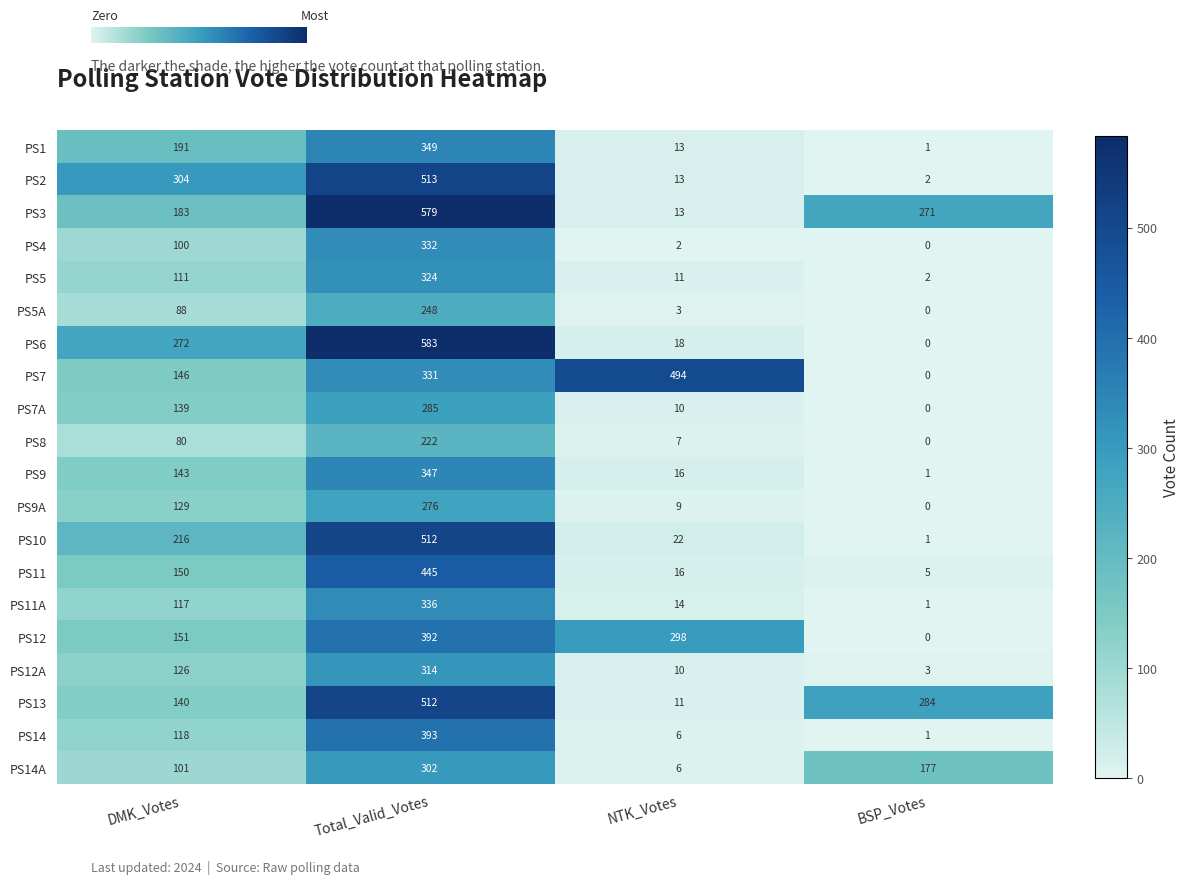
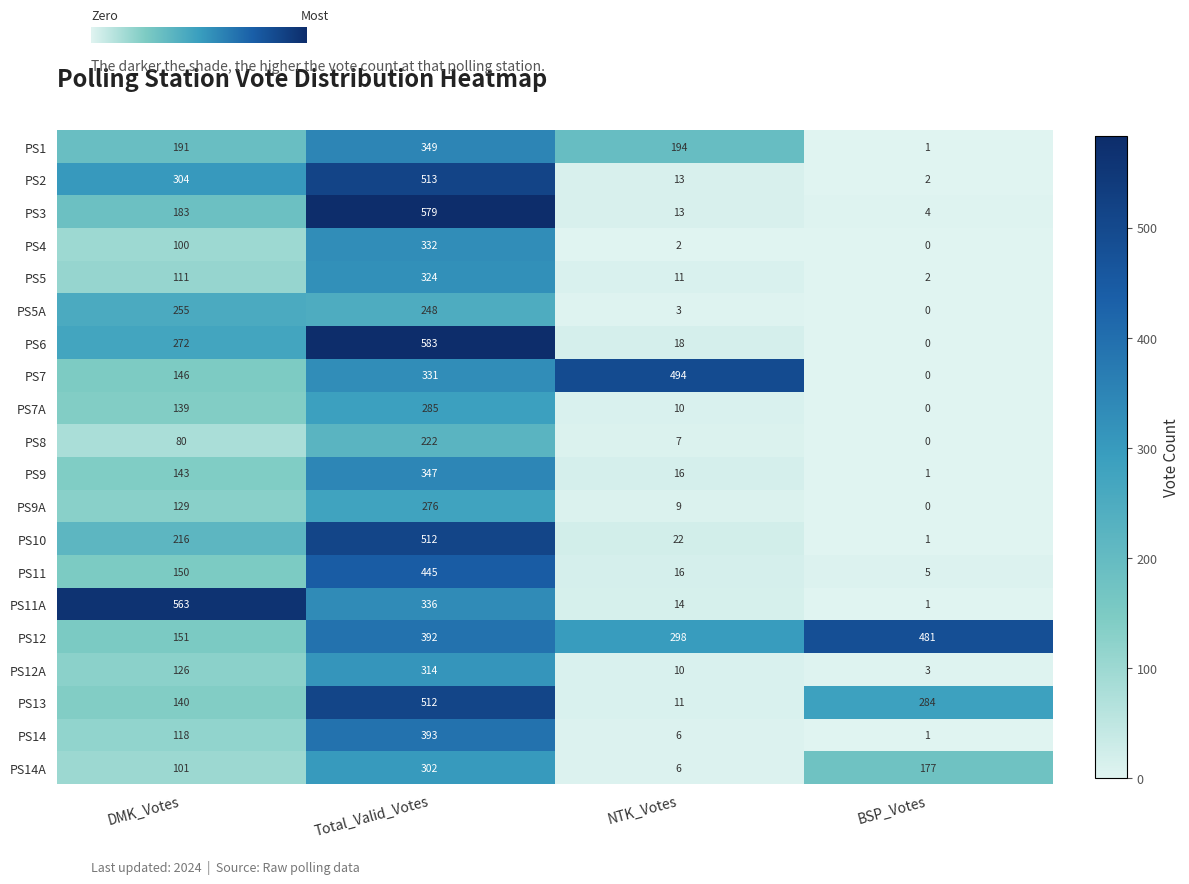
  {
    "PS1": {
      "DMK_Votes": 191,
      "Total_Valid_Votes": 349,
-     "NTK_Votes": 13,
+     "NTK_Votes": 194,
      "BSP_Votes": 1
    },
    "PS2": {
      "DMK_Votes": 304,
      "Total_Valid_Votes": 513,
      "NTK_Votes": 13,
      "BSP_Votes": 2
    },
    "PS3": {
      "DMK_Votes": 183,
      "Total_Valid_Votes": 579,
      "NTK_Votes": 13,
-     "BSP_Votes": 271
+     "BSP_Votes": 4
    },
    "PS4": {
      "DMK_Votes": 100,
      "Total_Valid_Votes": 332,
      "NTK_Votes": 2,
      "BSP_Votes": 0
    },
    "PS5": {
      "DMK_Votes": 111,
      "Total_Valid_Votes": 324,
      "NTK_Votes": 11,
      "BSP_Votes": 2
    },
    "PS5A": {
-     "DMK_Votes": 88,
+     "DMK_Votes": 255,
      "Total_Valid_Votes": 248,
      "NTK_Votes": 3,
      "BSP_Votes": 0
    },
    "PS6": {
      "DMK_Votes": 272,
      "Total_Valid_Votes": 583,
      "NTK_Votes": 18,
      "BSP_Votes": 0
    },
    "PS7": {
      "DMK_Votes": 146,
      "Total_Valid_Votes": 331,
      "NTK_Votes": 494,
      "BSP_Votes": 0
    },
    "PS7A": {
      "DMK_Votes": 139,
      "Total_Valid_Votes": 285,
      "NTK_Votes": 10,
      "BSP_Votes": 0
    },
    "PS8": {
      "DMK_Votes": 80,
      "Total_Valid_Votes": 222,
      "NTK_Votes": 7,
      "BSP_Votes": 0
    },
    "PS9": {
      "DMK_Votes": 143,
      "Total_Valid_Votes": 347,
      "NTK_Votes": 16,
      "BSP_Votes": 1
    },
    "PS9A": {
      "DMK_Votes": 129,
      "Total_Valid_Votes": 276,
      "NTK_Votes": 9,
      "BSP_Votes": 0
    },
    "PS10": {
      "DMK_Votes": 216,
      "Total_Valid_Votes": 512,
      "NTK_Votes": 22,
      "BSP_Votes": 1
    },
    "PS11": {
      "DMK_Votes": 150,
      "Total_Valid_Votes": 445,
      "NTK_Votes": 16,
      "BSP_Votes": 5
    },
    "PS11A": {
-     "DMK_Votes": 117,
+     "DMK_Votes": 563,
      "Total_Valid_Votes": 336,
      "NTK_Votes": 14,
      "BSP_Votes": 1
    },
    "PS12": {
      "DMK_Votes": 151,
      "Total_Valid_Votes": 392,
      "NTK_Votes": 298,
-     "BSP_Votes": 0
+     "BSP_Votes": 481
    },
    "PS12A": {
      "DMK_Votes": 126,
      "Total_Valid_Votes": 314,
      "NTK_Votes": 10,
      "BSP_Votes": 3
    },
    "PS13": {
      "DMK_Votes": 140,
      "Total_Valid_Votes": 512,
      "NTK_Votes": 11,
      "BSP_Votes": 284
    },
    "PS14": {
      "DMK_Votes": 118,
      "Total_Valid_Votes": 393,
      "NTK_Votes": 6,
      "BSP_Votes": 1
    },
    "PS14A": {
      "DMK_Votes": 101,
      "Total_Valid_Votes": 302,
      "NTK_Votes": 6,
      "BSP_Votes": 177
    }
  }
